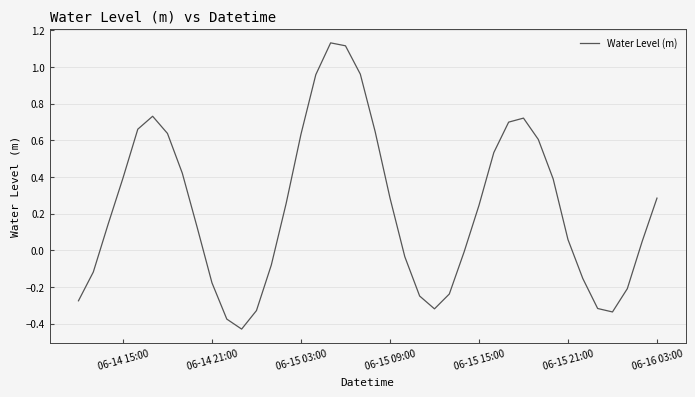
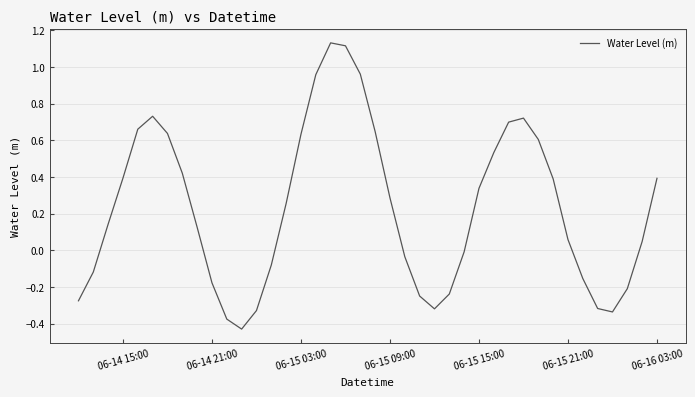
  {
    "06-14 15:00": 0.39,
    "06-14 21:00": -0.18,
    "06-15 03:00": 0.63,
    "06-15 09:00": 0.29,
-   "06-15 15:00": 0.25,
+   "06-15 15:00": 0.34,
    "06-15 21:00": 0.06,
-   "06-16 03:00": 0.28
+   "06-16 03:00": 0.39
  }
